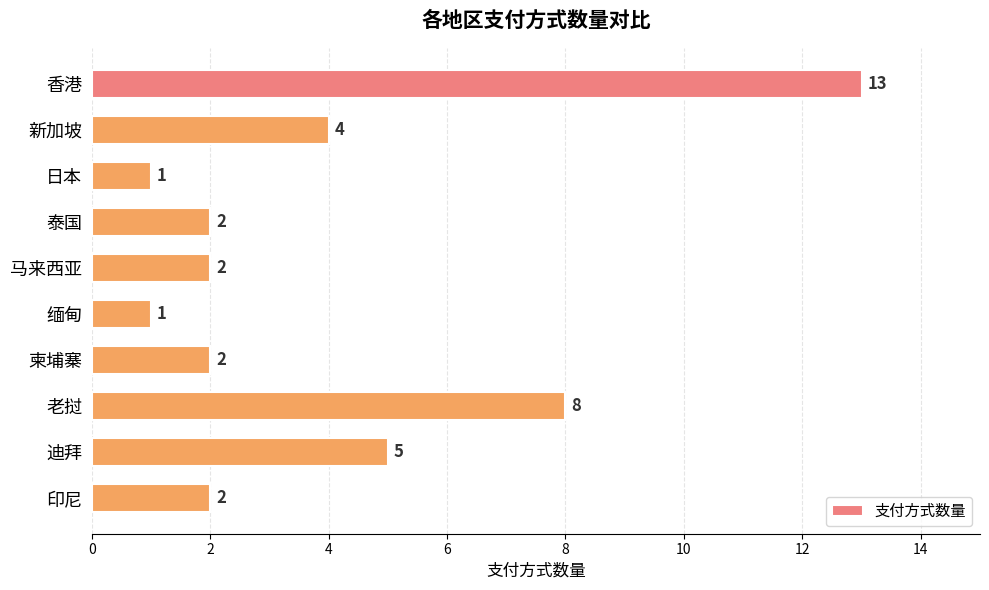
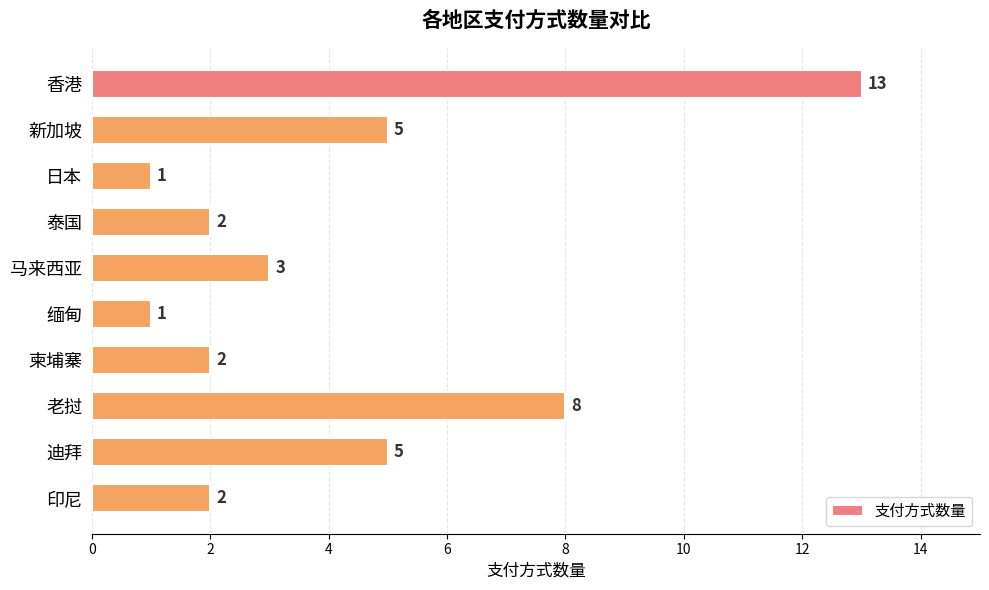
  {
    "香港": 13,
-   "新加坡": 4,
+   "新加坡": 5,
    "日本": 1,
    "泰国": 2,
-   "马来西亚": 2,
+   "马来西亚": 3,
    "缅甸": 1,
    "柬埔寨": 2,
    "老挝": 8,
    "迪拜": 5,
    "印尼": 2
  }
